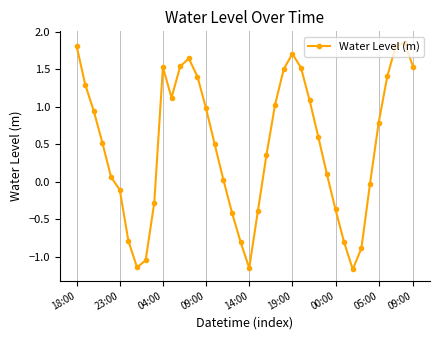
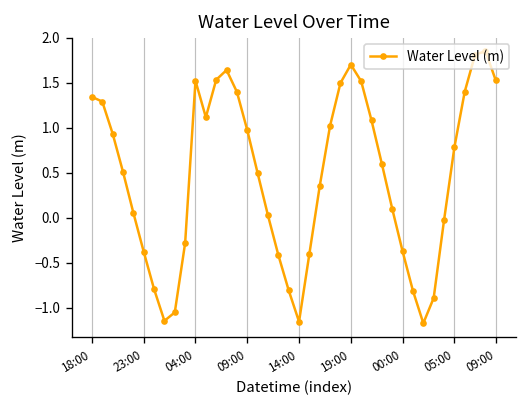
  {
-   "18:00": 1.8,
-   "23:00": -0.1,
+   "18:00": 1.3,
+   "23:00": -0.4,
    "04:00": 1.5,
    "14:00": -1.2,
    "19:00": 1.7,
    "00:00": -0.4,
    "05:00": 0.8
  }
